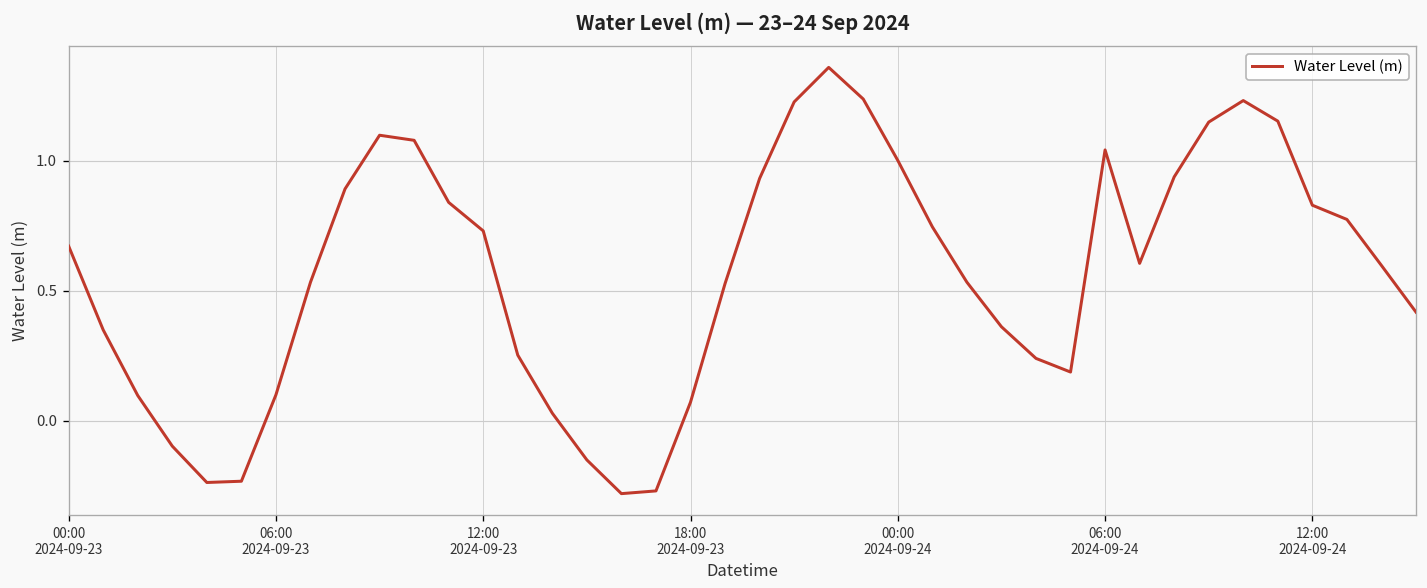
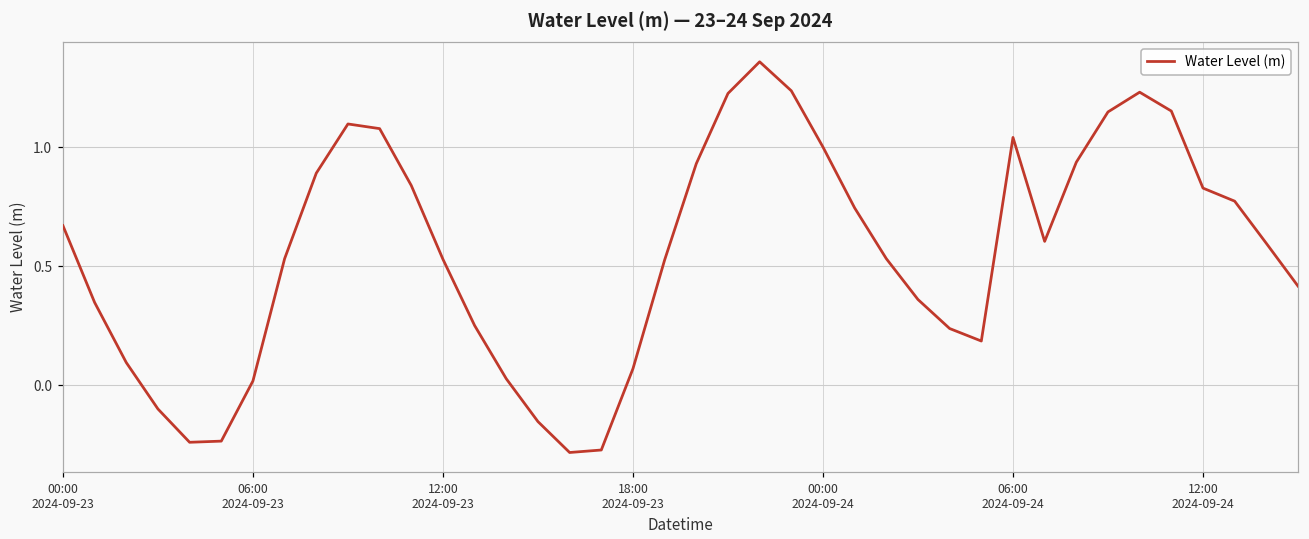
  {
    "00:00 2024-09-23": 0.67,
-   "06:00 2024-09-23": 0.10,
-   "12:00 2024-09-23": 0.73,
+   "06:00 2024-09-23": 0.02,
+   "12:00 2024-09-23": 0.53,
    "18:00 2024-09-23": 0.07,
    "00:00 2024-09-24": 1.00,
    "06:00 2024-09-24": 1.04,
    "12:00 2024-09-24": 0.83
  }
